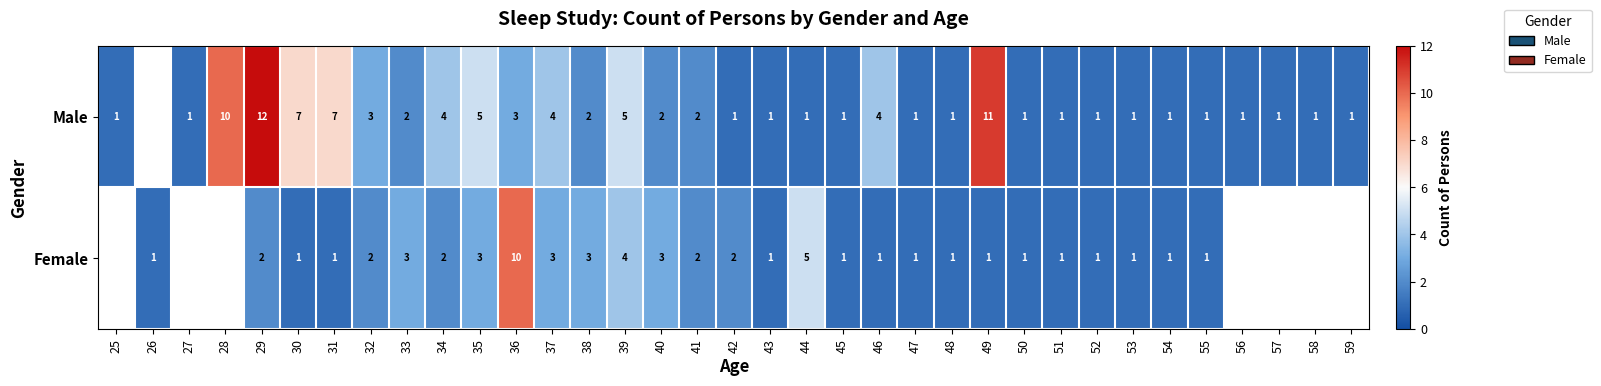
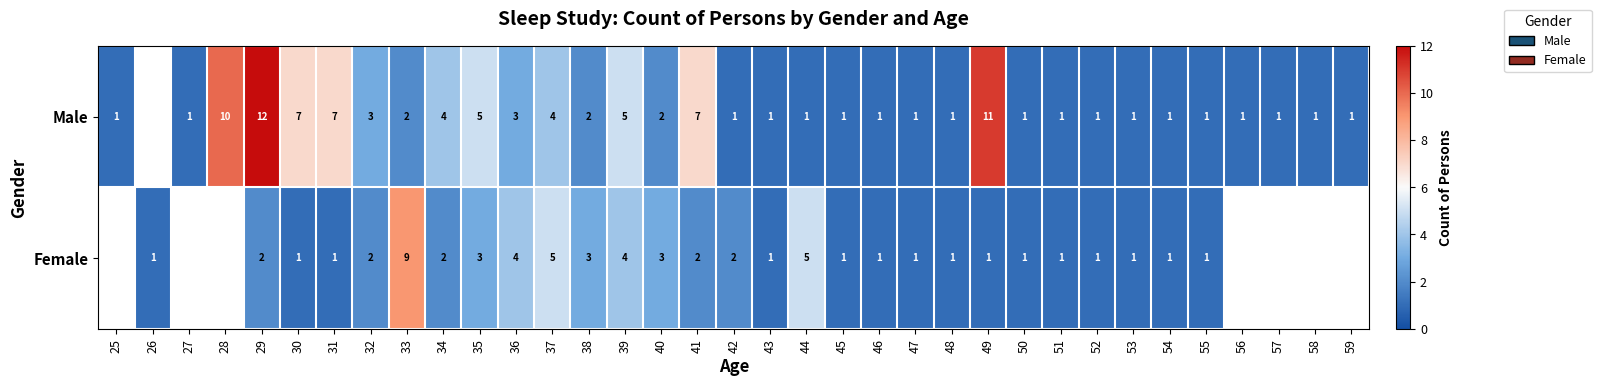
  {
    "Male": {
      "25": 1,
      "27": 1,
      "28": 10,
      "29": 12,
      "30": 7,
      "31": 7,
      "32": 3,
      "33": 2,
      "34": 4,
      "35": 5,
      "36": 3,
      "37": 4,
      "38": 2,
      "39": 5,
      "40": 2,
-     "41": 2,
+     "41": 7,
      "42": 1,
      "43": 1,
      "44": 1,
      "45": 1,
-     "46": 4,
+     "46": 1,
      "47": 1,
      "48": 1,
      "49": 11,
      "50": 1,
      "51": 1,
      "52": 1,
      "53": 1,
      "54": 1,
      "55": 1,
      "56": 1,
      "57": 1,
      "58": 1,
      "59": 1
    },
    "Female": {
      "26": 1,
      "29": 2,
      "30": 1,
      "31": 1,
      "32": 2,
-     "33": 3,
+     "33": 9,
      "34": 2,
      "35": 3,
-     "36": 10,
-     "37": 3,
+     "36": 4,
+     "37": 5,
      "38": 3,
      "39": 4,
      "40": 3,
      "41": 2,
      "42": 2,
      "43": 1,
      "44": 5,
      "45": 1,
      "46": 1,
      "47": 1,
      "48": 1,
      "49": 1,
      "50": 1,
      "51": 1,
      "52": 1,
      "53": 1,
      "54": 1,
      "55": 1
    }
  }
